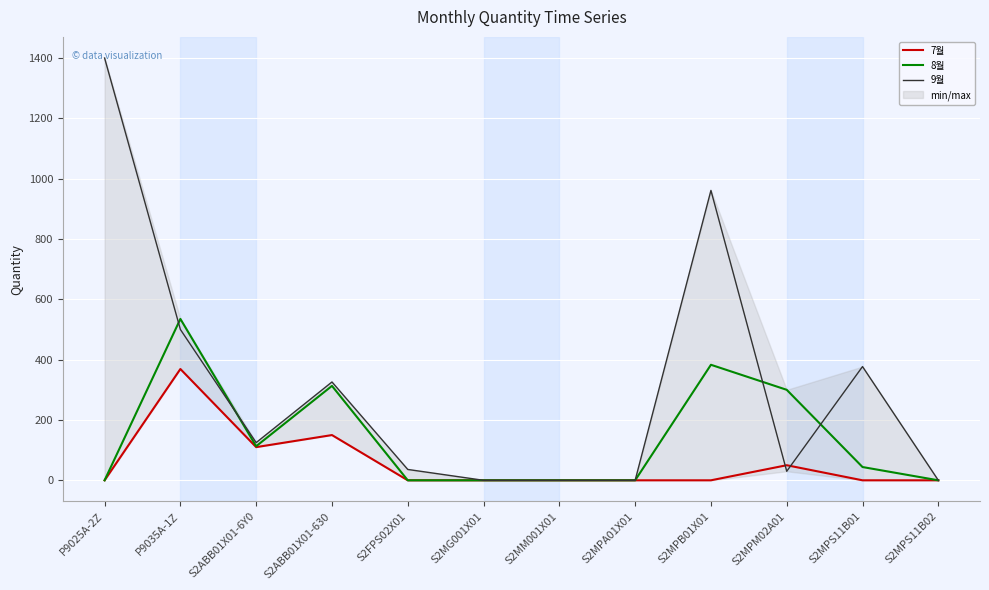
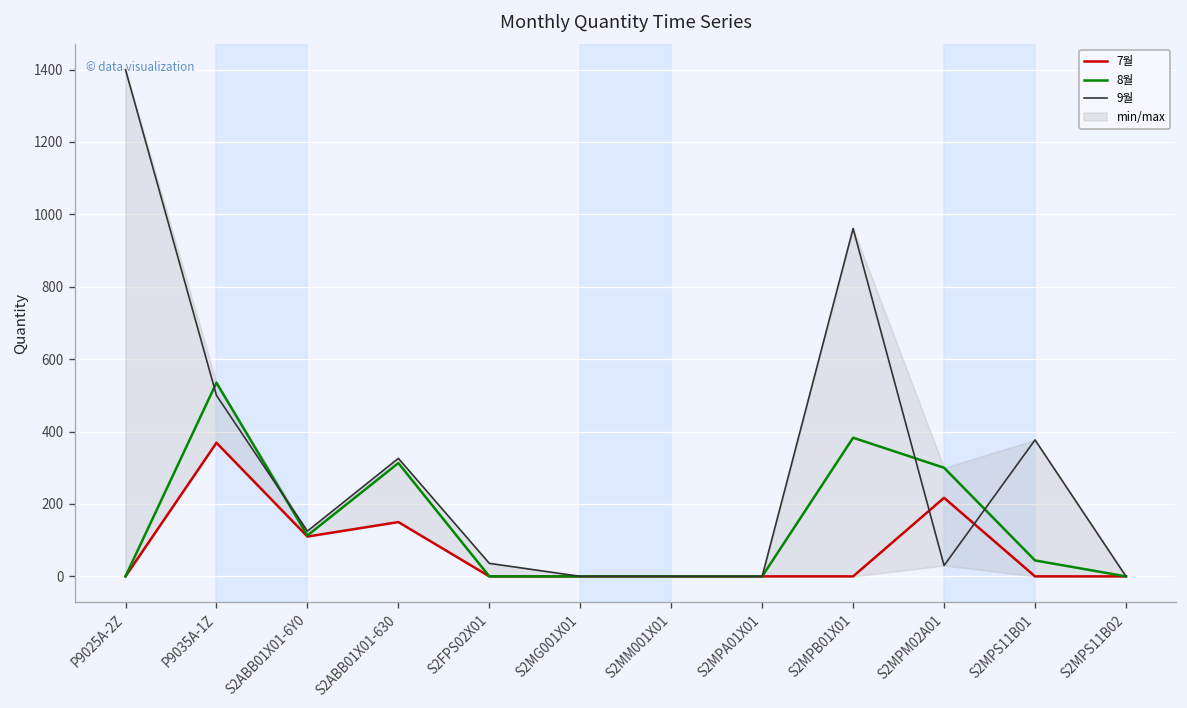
  {
    "7월": {
      "P9035A-1Z": 370,
      "S2ABB01X01-630": 150,
      "S2MPB01X01": 0,
-     "S2MPM02A01": 50,
+     "S2MPM02A01": 220,
      "S2MPS11B01": 0
    },
    "8월": {
      "S2ABB01X01-630": 310,
      "S2MPB01X01": 380,
      "S2MPS11B01": 40
    },
    "9월": {
      "P9035A-1Z": 500,
      "S2MPM02A01": 30
    }
  }
